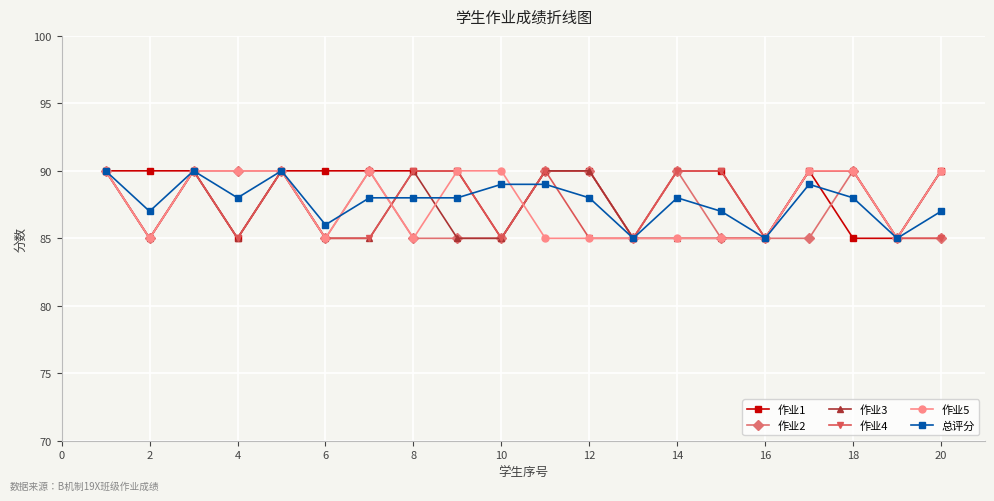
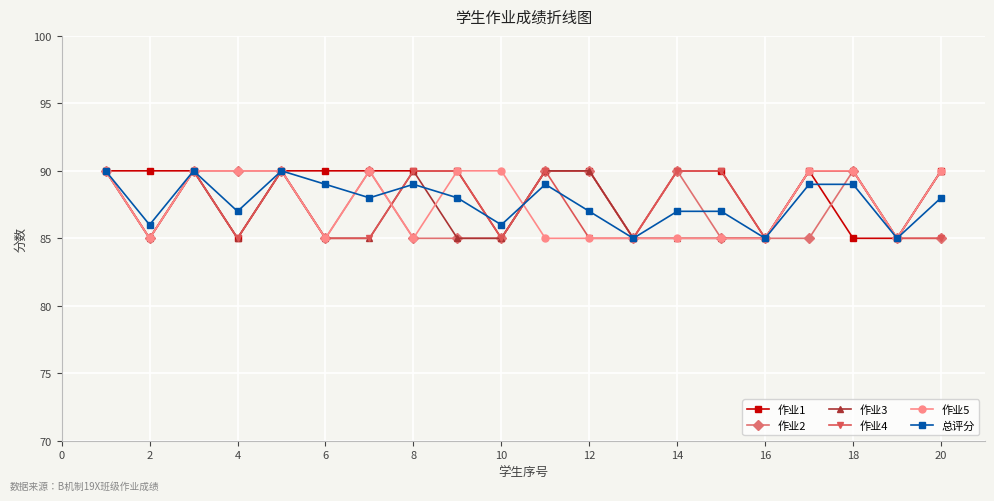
  {
    "作业1": {
      "2": 90,
      "6": 90,
      "18": 85
    },
    "总评分": {
-     "2": 87,
-     "4": 88,
-     "6": 86,
-     "8": 88,
-     "10": 89,
-     "12": 88,
-     "14": 88,
-     "18": 88,
-     "20": 87
+     "2": 86,
+     "4": 87,
+     "6": 89,
+     "8": 89,
+     "10": 86,
+     "12": 87,
+     "14": 87,
+     "18": 89,
+     "20": 88
    }
  }
